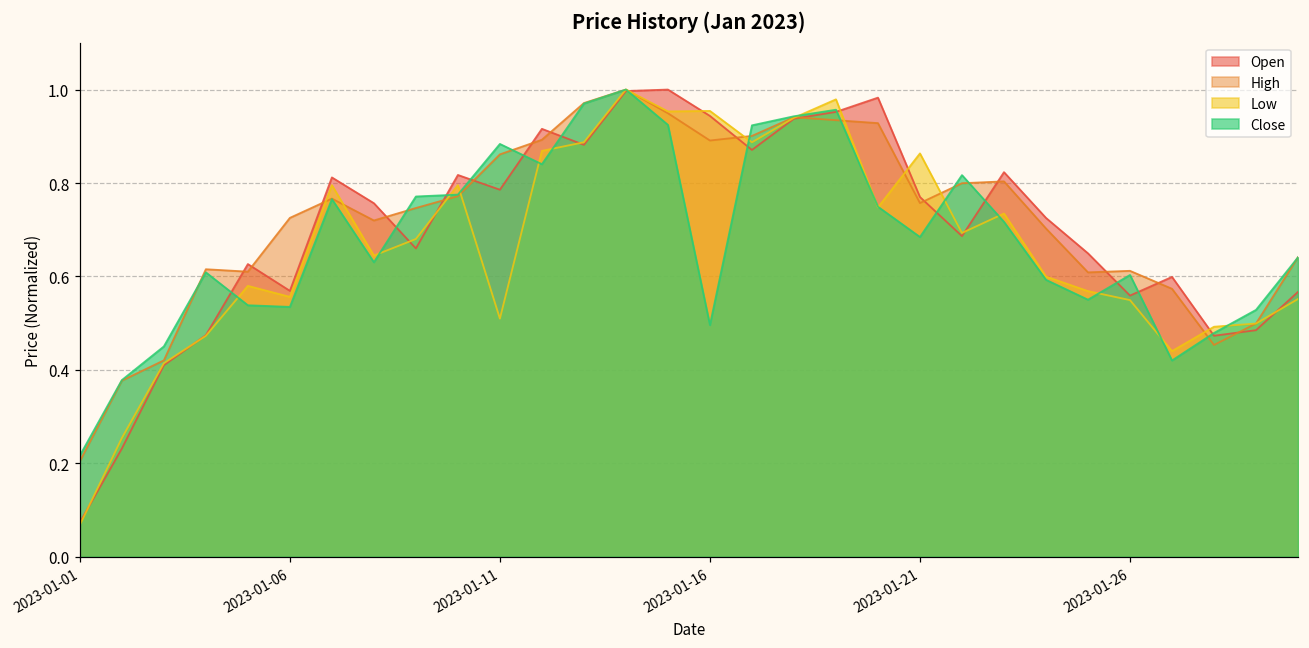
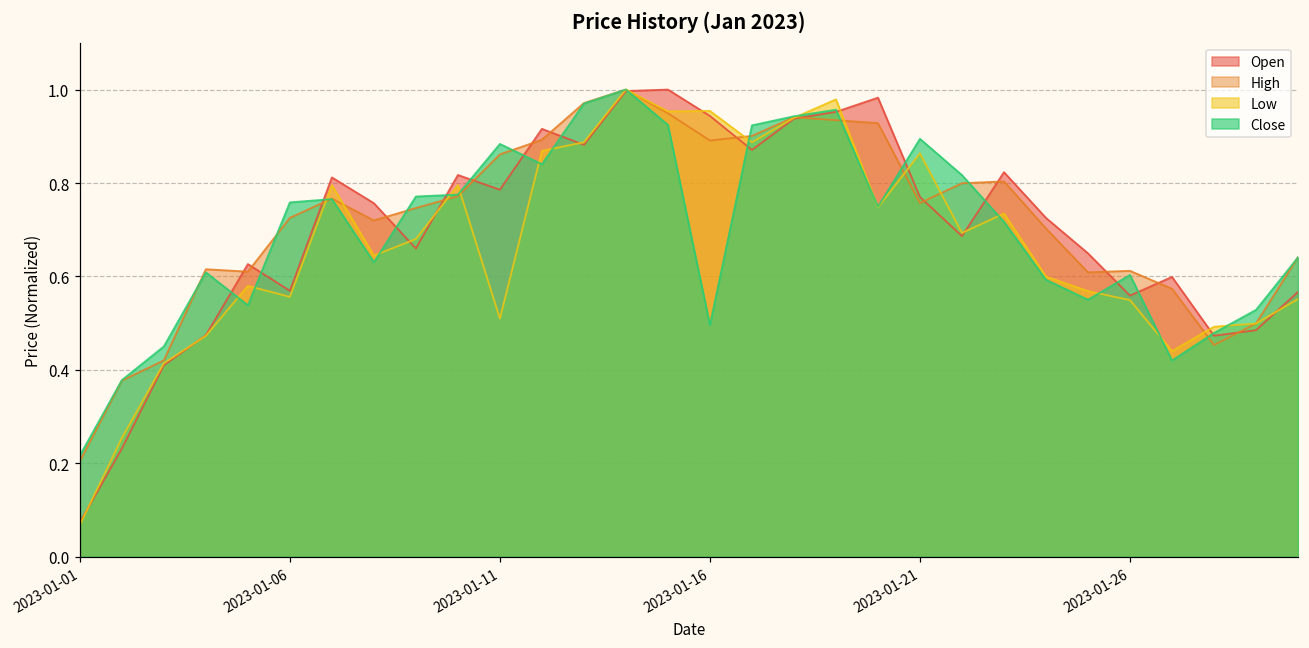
  {
    "Low": {
      "2023-01-06": 0.56,
      "2023-01-11": 0.51,
      "2023-01-16": 0.95,
      "2023-01-21": 0.86,
      "2023-01-26": 0.55
    },
    "Close": {
      "2023-01-01": 0.22,
-     "2023-01-06": 0.53,
+     "2023-01-06": 0.76,
      "2023-01-11": 0.88,
      "2023-01-16": 0.50,
-     "2023-01-21": 0.68,
+     "2023-01-21": 0.89,
      "2023-01-26": 0.60
    }
  }
